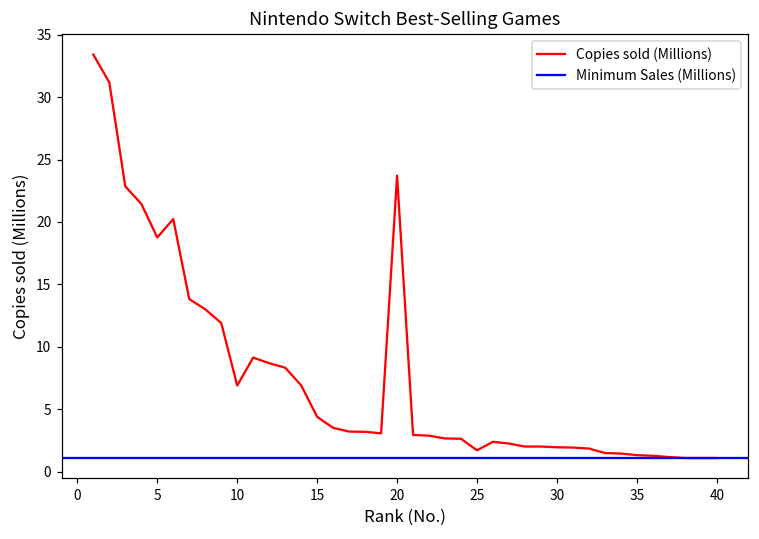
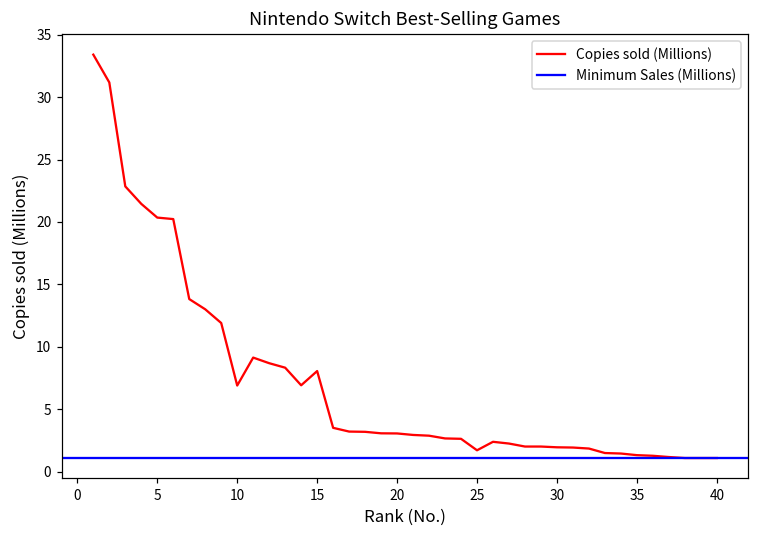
  {
-   "5": 18.8,
+   "5": 20.4,
    "10": 6.9,
-   "15": 4.4,
-   "20": 23.7,
+   "15": 8.1,
+   "20": 3.1,
    "25": 1.7,
    "30": 1.9,
    "35": 1.3,
    "40": 1.1
  }
